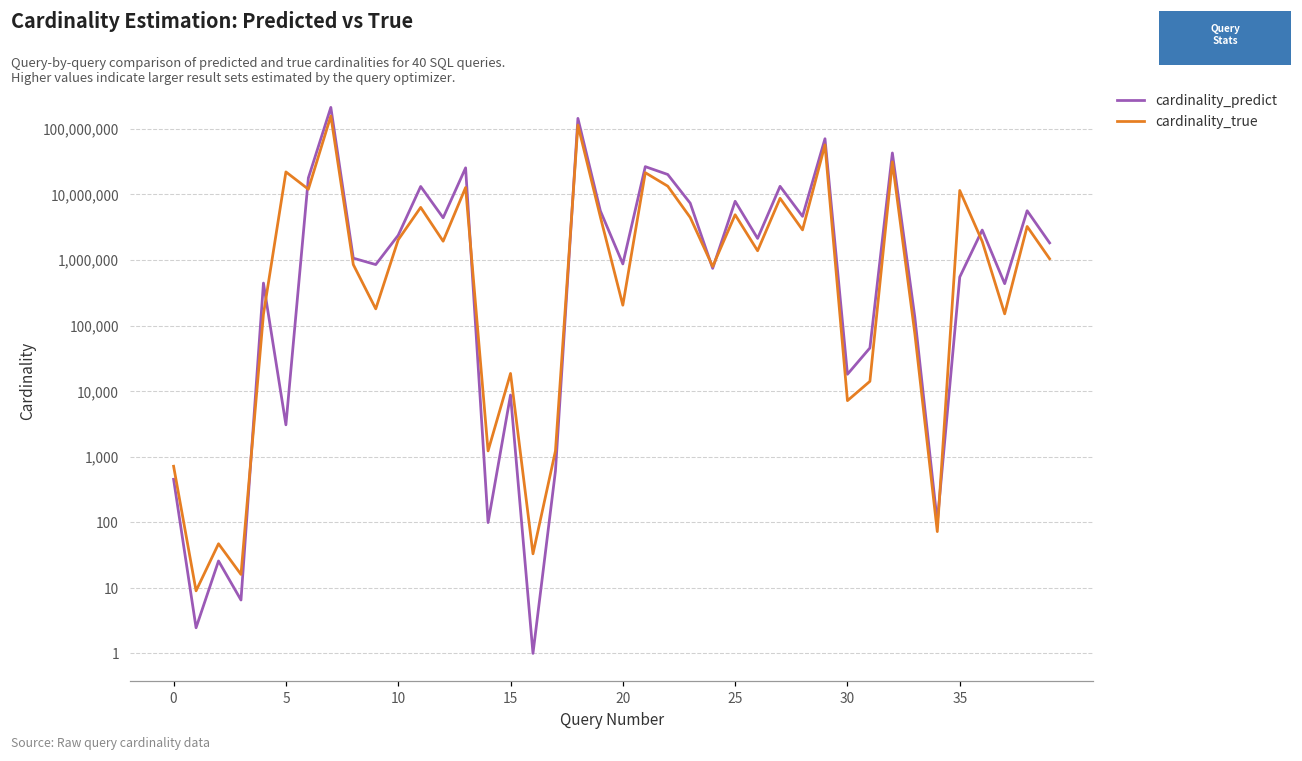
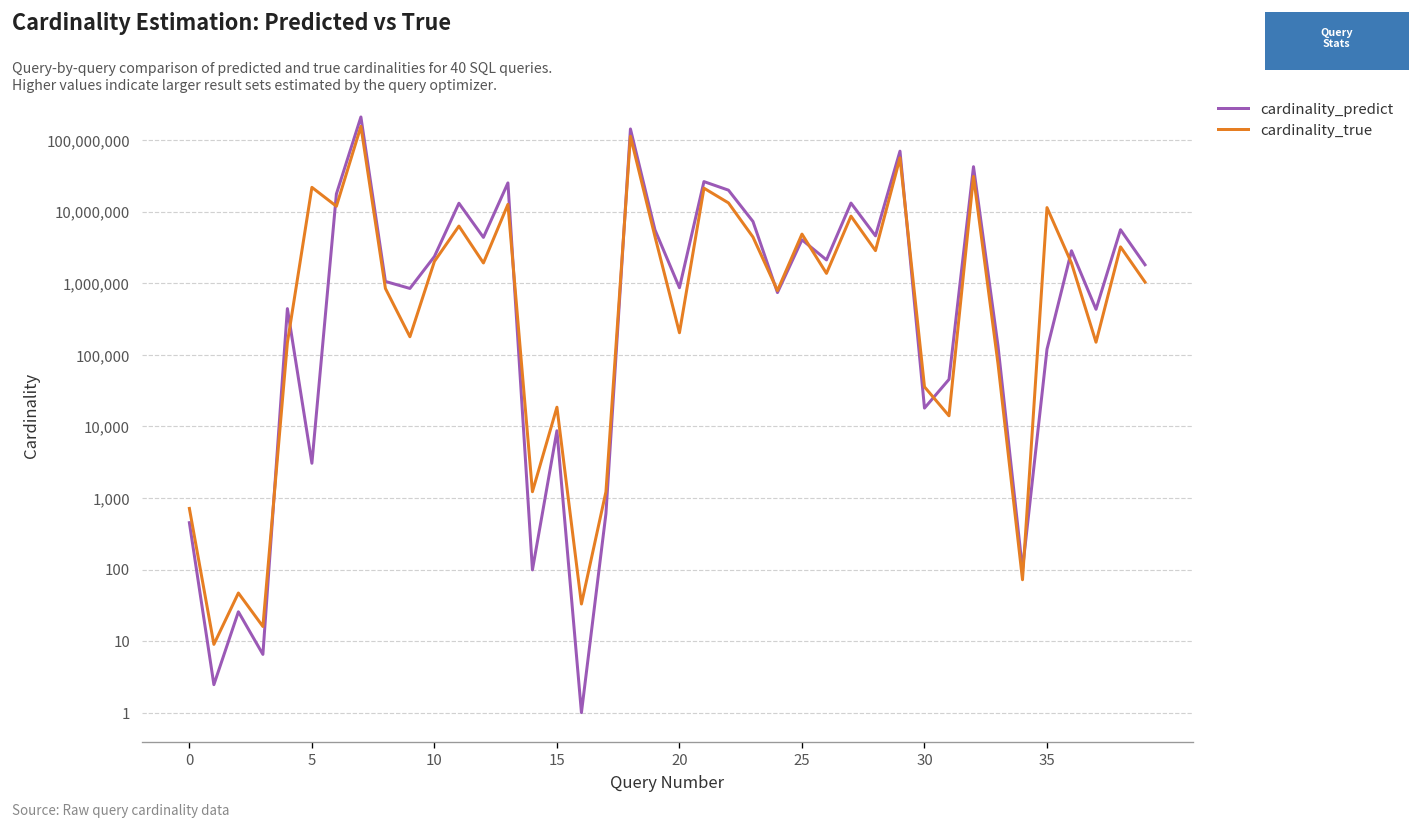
  {
    "cardinality_predict": {
      "0": "500",
      "5": "3,000",
      "10": "2,400,000",
      "15": "9,000",
      "20": "900,000",
-     "25": "8,000,000",
+     "25": "4,000,000",
      "30": "18,000",
-     "35": "500,000"
+     "35": "120,000"
    },
    "cardinality_true": {
      "0": "700",
      "5": "22,000,000",
      "10": "2,000,000",
      "15": "19,000",
      "20": "200,000",
      "25": "5,000,000",
-     "30": "7,000",
+     "30": "40,000",
      "35": "11,000,000"
    }
  }
